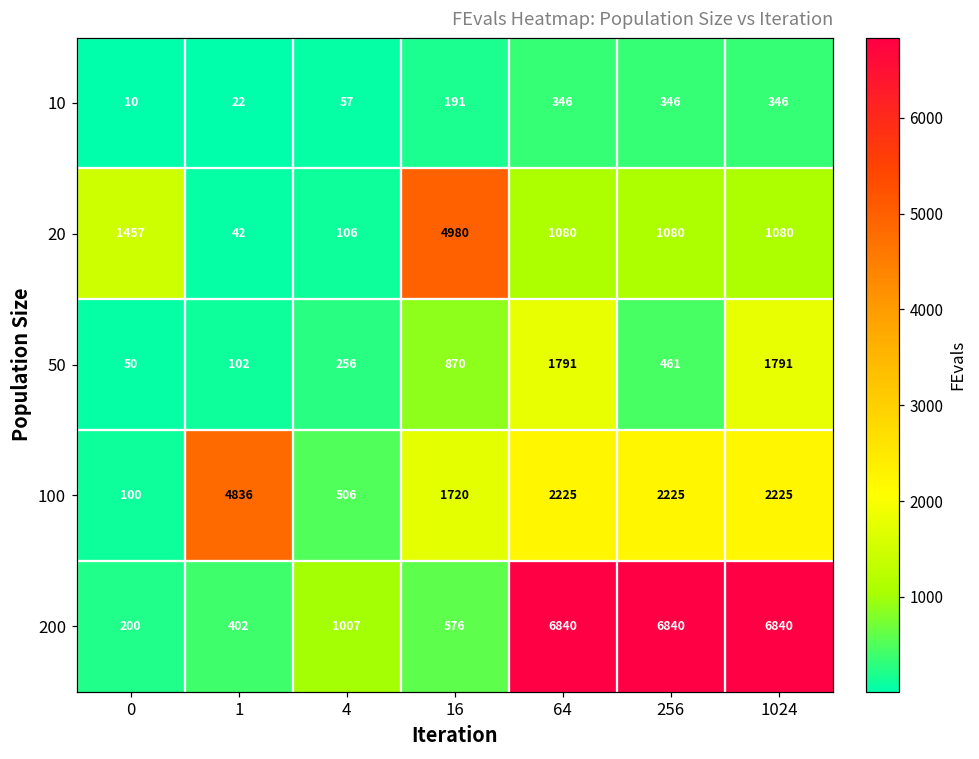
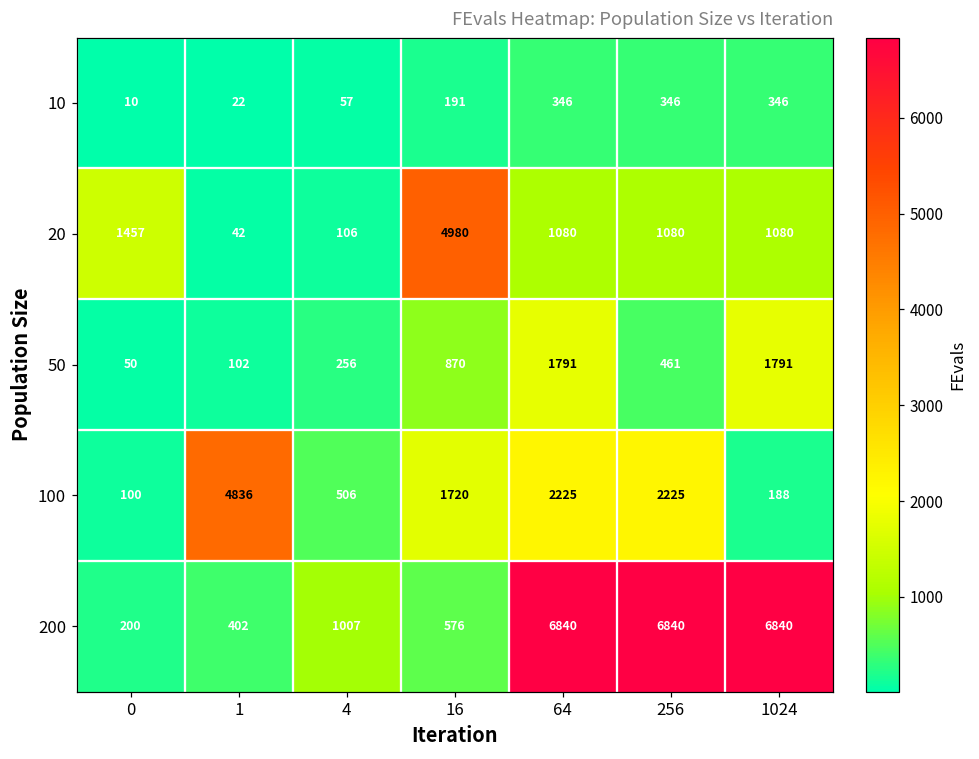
  {
    "10": {
      "0": 10,
      "1": 22,
      "4": 57,
      "16": 191,
      "64": 346,
      "256": 346,
      "1024": 346
    },
    "20": {
      "0": 1457,
      "1": 42,
      "4": 106,
      "16": 4980,
      "64": 1080,
      "256": 1080,
      "1024": 1080
    },
    "50": {
      "0": 50,
      "1": 102,
      "4": 256,
      "16": 870,
      "64": 1791,
      "256": 461,
      "1024": 1791
    },
    "100": {
      "0": 100,
      "1": 4836,
      "4": 506,
      "16": 1720,
      "64": 2225,
      "256": 2225,
-     "1024": 2225
+     "1024": 188
    },
    "200": {
      "0": 200,
      "1": 402,
      "4": 1007,
      "16": 576,
      "64": 6840,
      "256": 6840,
      "1024": 6840
    }
  }
